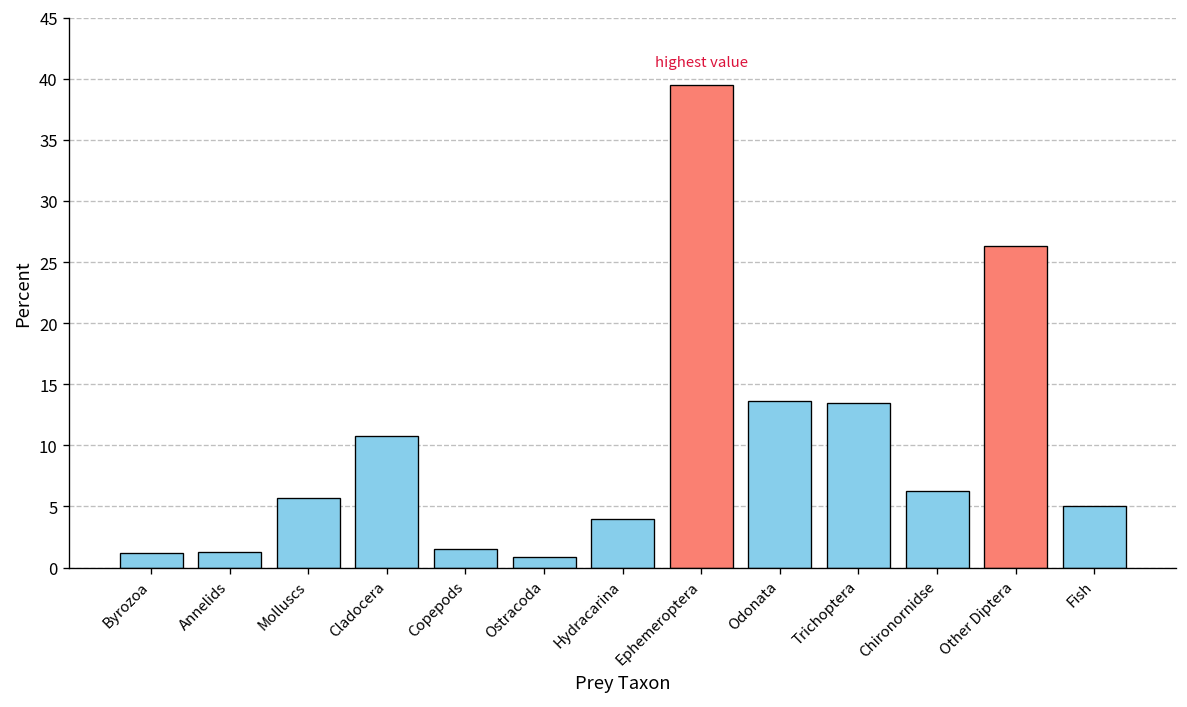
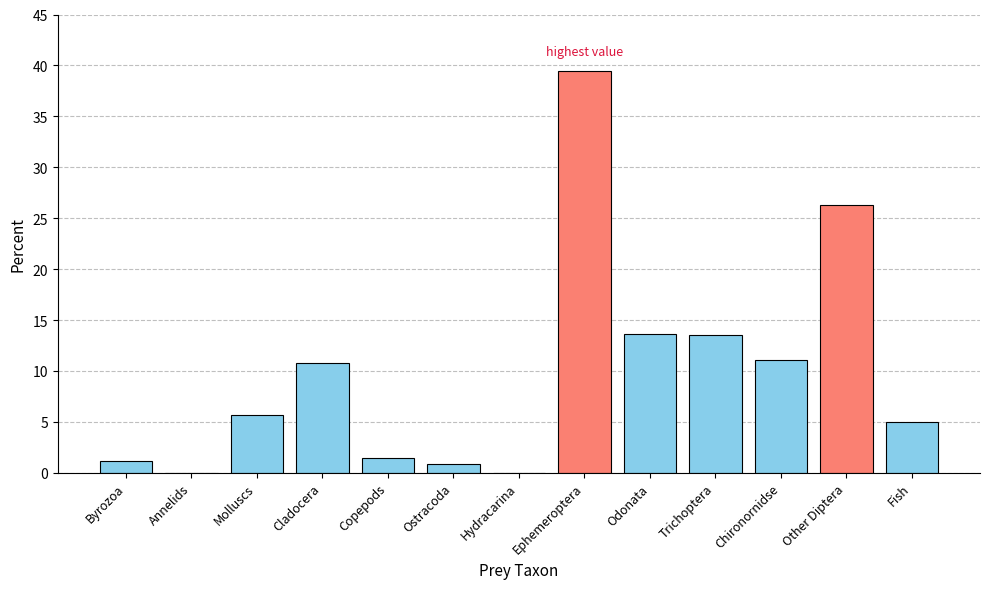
  {
    "Byrozoa": 1.2,
-   "Annelids": 1.3,
+   "Annelids": 0.0,
    "Molluscs": 5.7,
    "Cladocera": 10.8,
    "Copepods": 1.5,
    "Ostracoda": 0.9,
-   "Hydracarina": 4,
+   "Hydracarina": 0,
    "Ephemeroptera": 39.5,
    "Odonata": 13.6,
    "Trichoptera": 13.5,
-   "Chironornidse": 6.3,
+   "Chironornidse": 11.1,
    "Other Diptera": 26.3,
    "Fish": 5.0
  }
